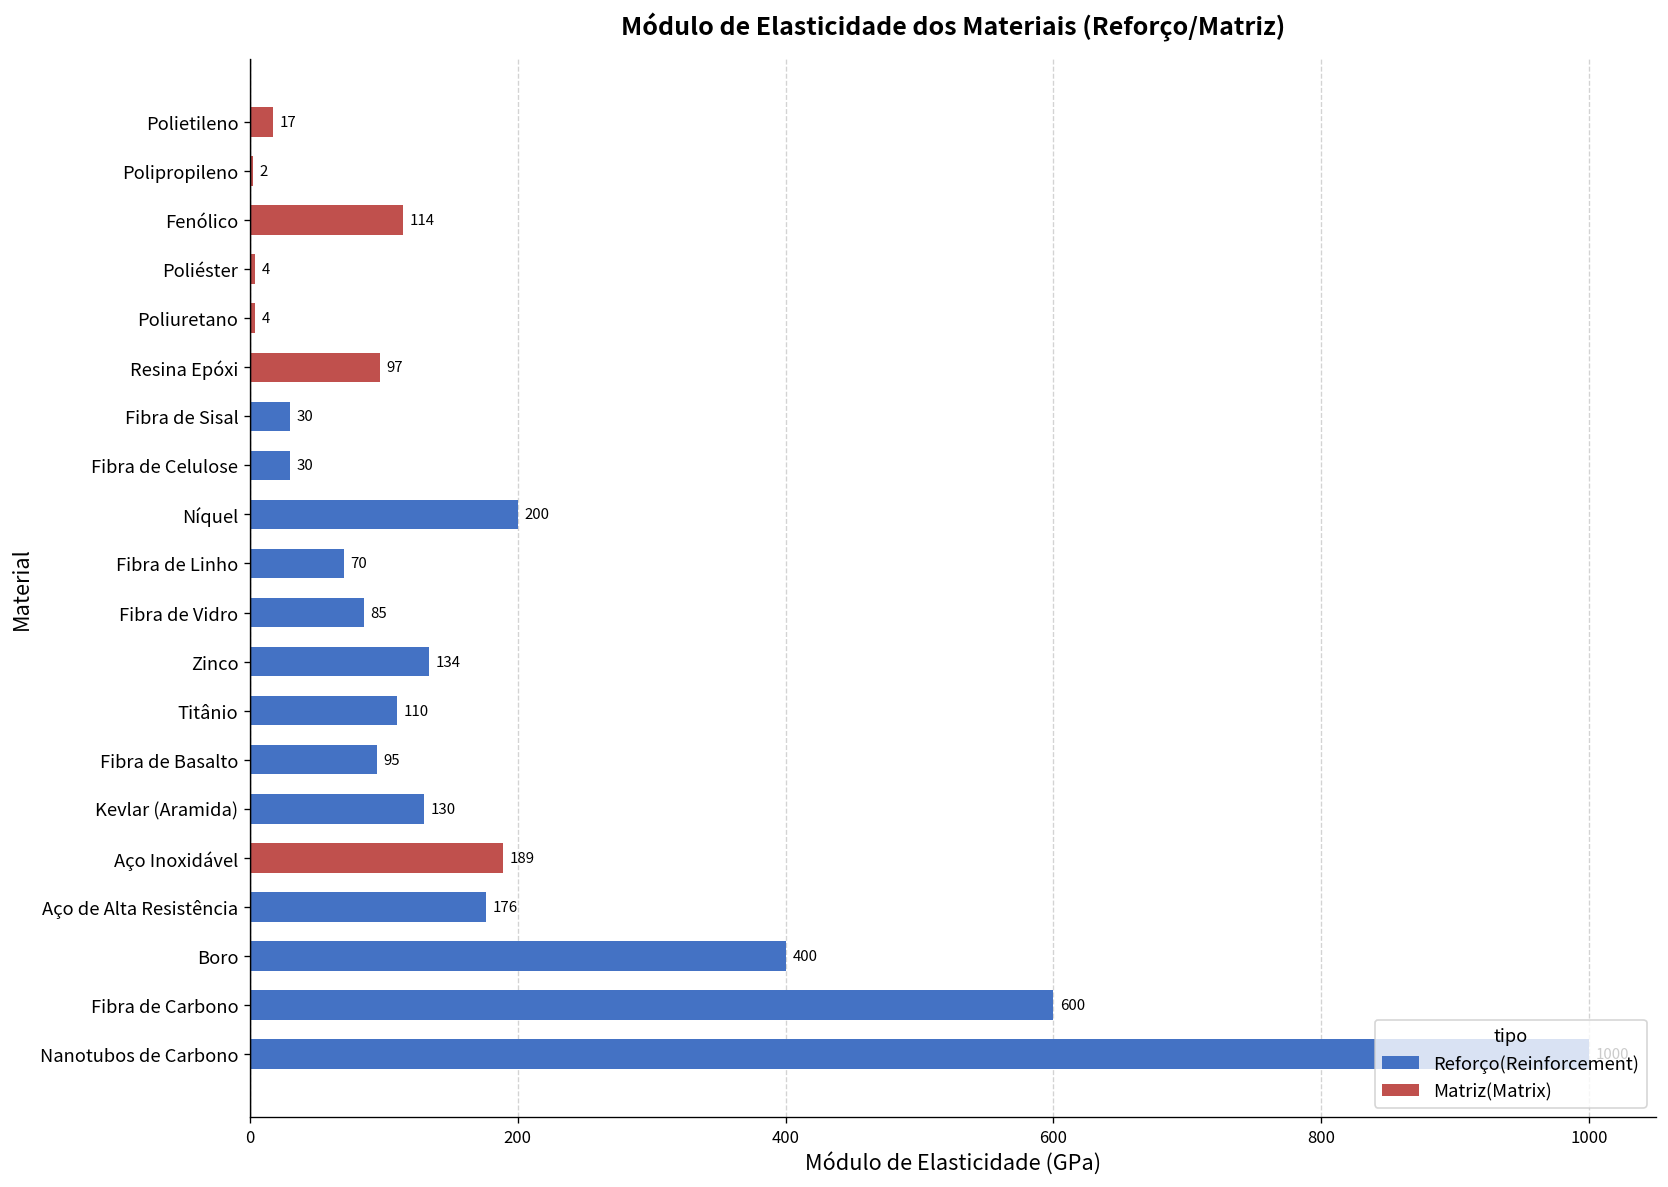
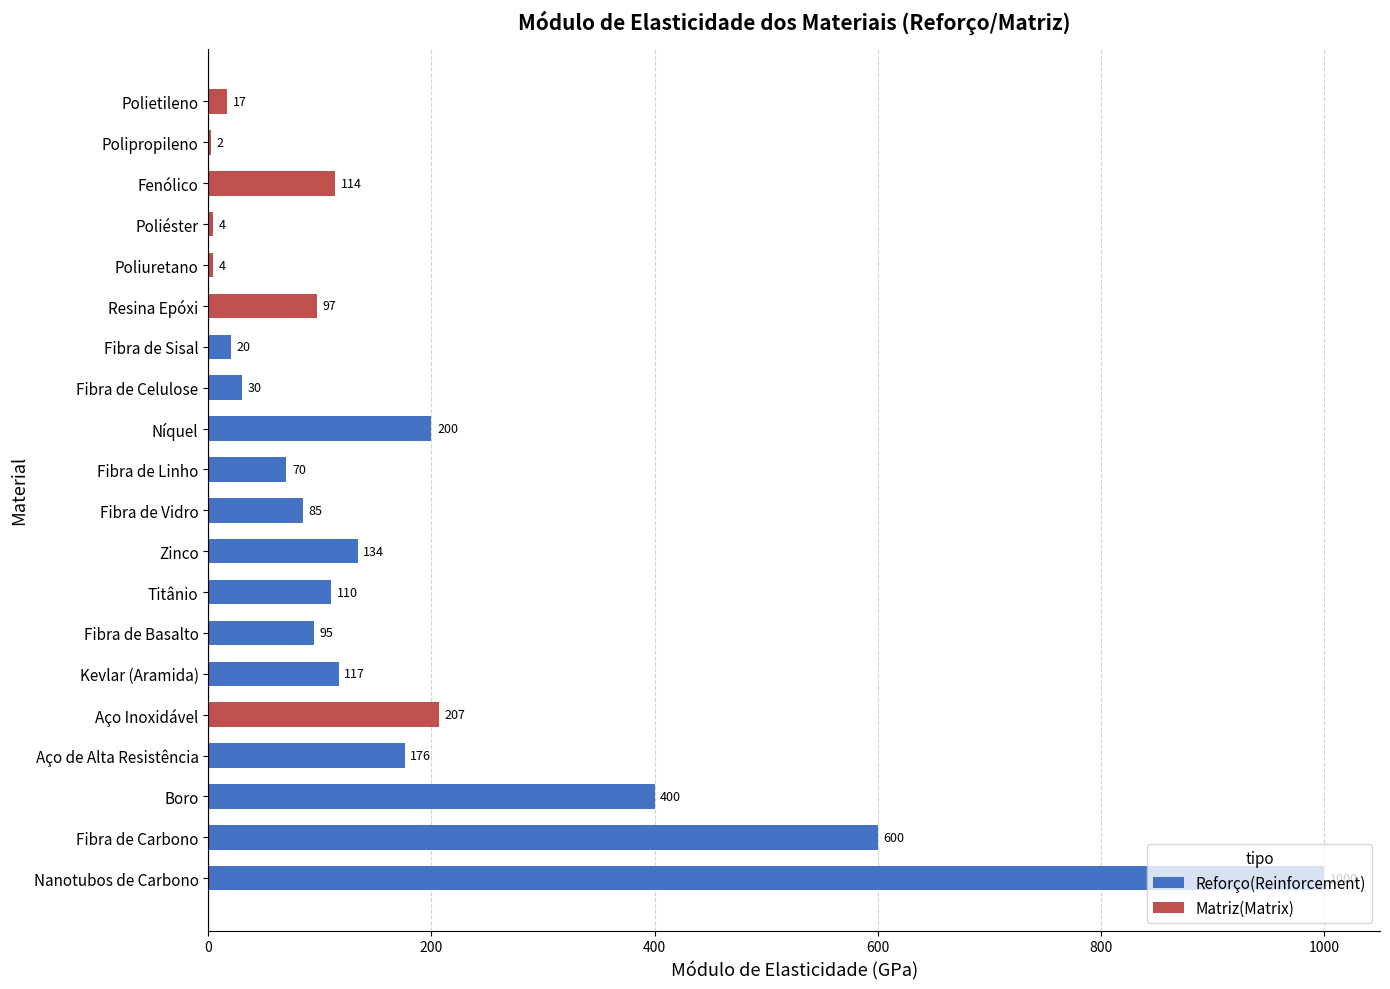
  {
    "Reforço(Reinforcement)": {
-     "Fibra de Sisal": 30,
+     "Fibra de Sisal": 20,
      "Fibra de Celulose": 30,
      "Níquel": 200,
      "Fibra de Linho": 70,
      "Fibra de Vidro": 85,
      "Zinco": 134,
      "Titânio": 110,
      "Fibra de Basalto": 95,
-     "Kevlar (Aramida)": 130,
+     "Kevlar (Aramida)": 117,
      "Aço de Alta Resistência": 176,
      "Boro": 400,
      "Fibra de Carbono": 600
    },
    "Matriz(Matrix)": {
      "Polietileno": 17,
      "Polipropileno": 2,
      "Fenólico": 114,
      "Poliéster": 4,
      "Poliuretano": 4,
      "Resina Epóxi": 97,
-     "Aço Inoxidável": 189
+     "Aço Inoxidável": 207
    }
  }
